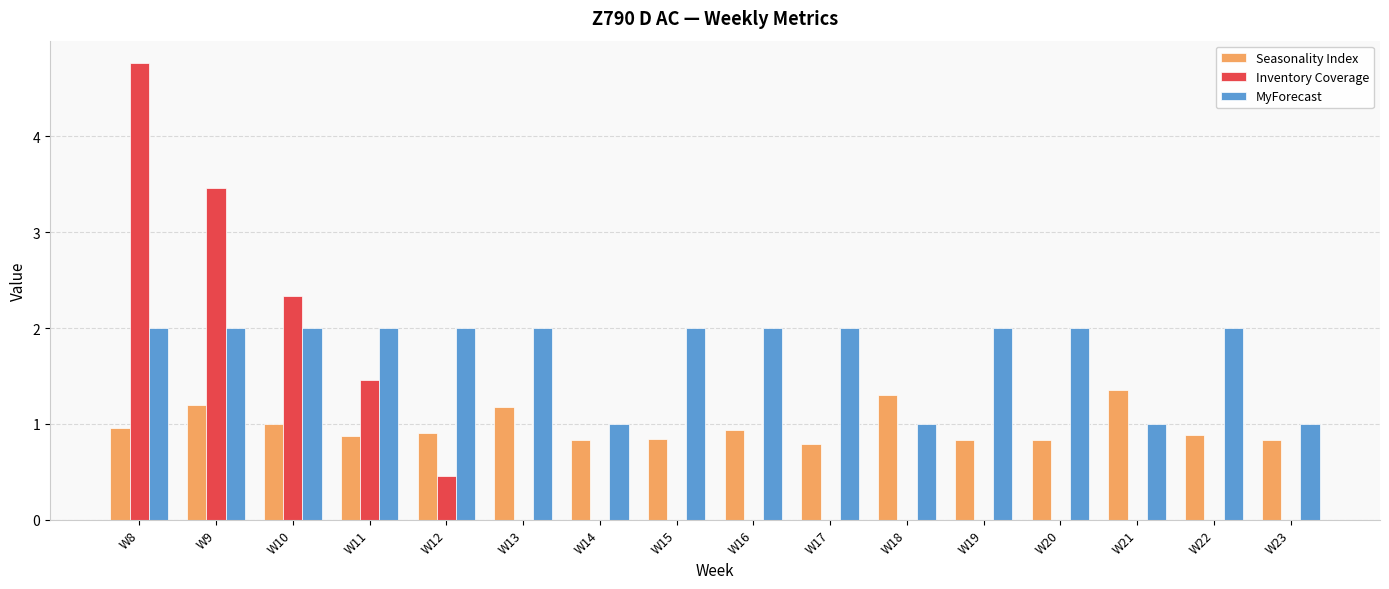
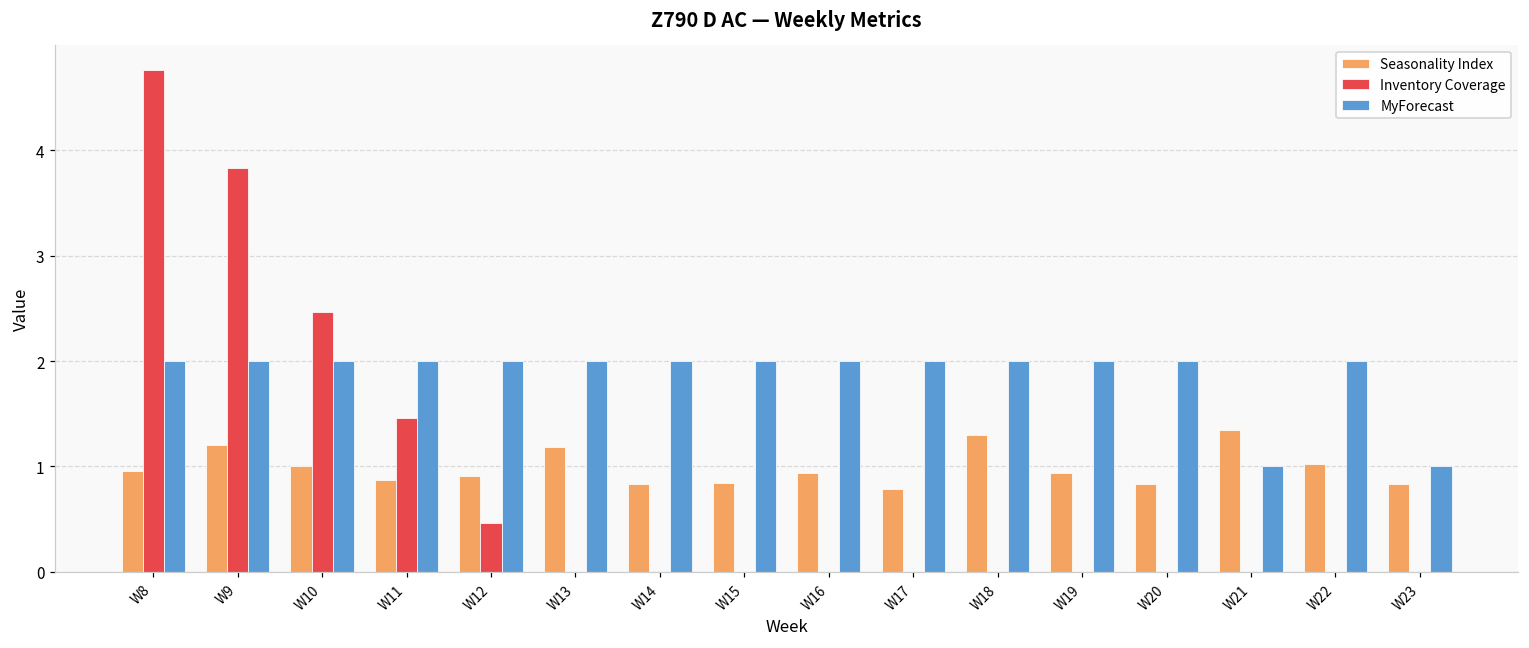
  {
    "Seasonality Index": {
      "W8": 1.0,
      "W9": 1.2,
      "W10": 1.0,
      "W11": 0.9,
      "W12": 0.9,
      "W13": 1.2,
      "W14": 0.8,
      "W15": 0.8,
      "W16": 0.9,
      "W17": 0.8,
      "W18": 1.3,
-     "W19": 0.8,
+     "W19": 0.9,
      "W20": 0.8,
      "W21": 1.4,
-     "W22": 0.9,
+     "W22": 1.0,
      "W23": 0.8
    },
    "Inventory Coverage": {
      "W8": 4.8,
-     "W9": 3.5,
-     "W10": 2.3,
+     "W9": 3.8,
+     "W10": 2.5,
      "W11": 1.5,
      "W12": 0.5,
      "W13": 0.0,
      "W14": 0.0,
      "W15": 0.0,
      "W16": 0.0,
      "W17": 0.0,
      "W18": 0.0,
      "W19": 0.0,
      "W20": 0.0,
      "W21": 0.0,
      "W22": 0.0,
      "W23": 0.0
    },
    "MyForecast": {
      "W8": 2,
      "W9": 2,
      "W10": 2,
      "W11": 2,
      "W12": 2,
      "W13": 2,
-     "W14": 1,
+     "W14": 2,
      "W15": 2,
      "W16": 2,
      "W17": 2,
-     "W18": 1,
+     "W18": 2,
      "W19": 2,
      "W20": 2,
      "W21": 1,
      "W22": 2,
      "W23": 1
    }
  }
